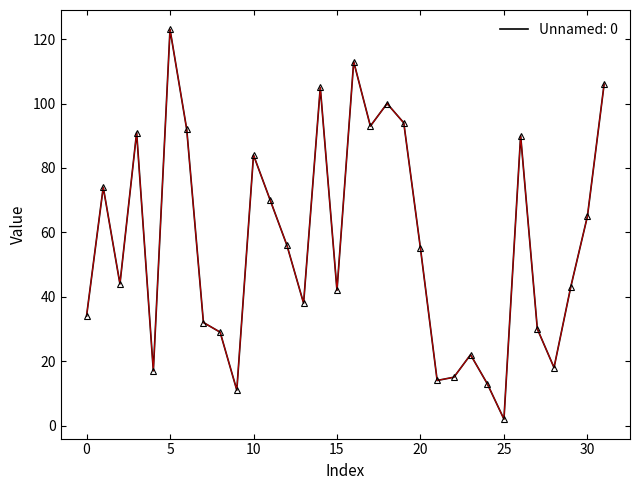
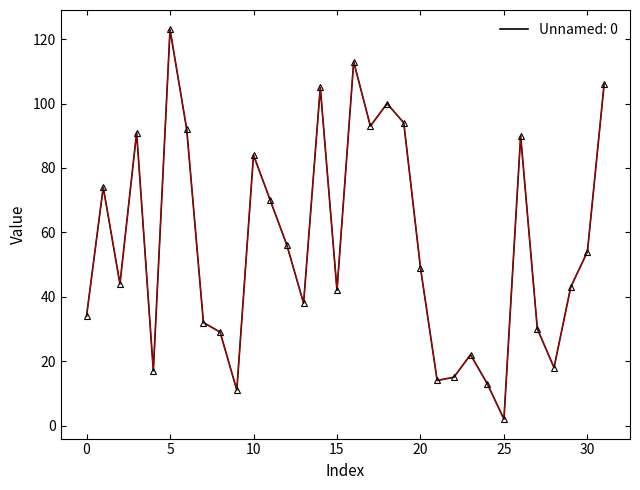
  {
    "0": 34,
    "5": 123,
    "10": 84,
    "15": 42,
-   "20": 55,
+   "20": 49,
    "25": 2,
-   "30": 65
+   "30": 54
  }
